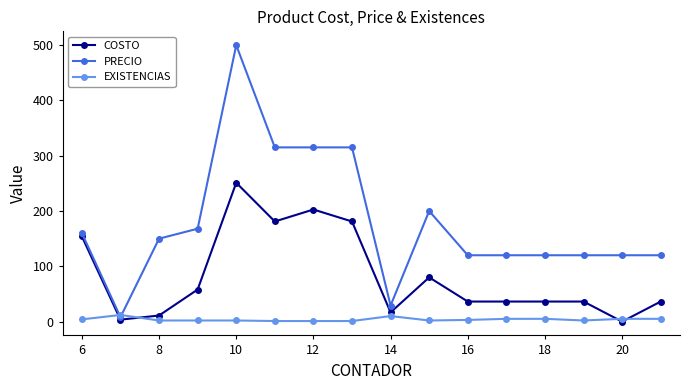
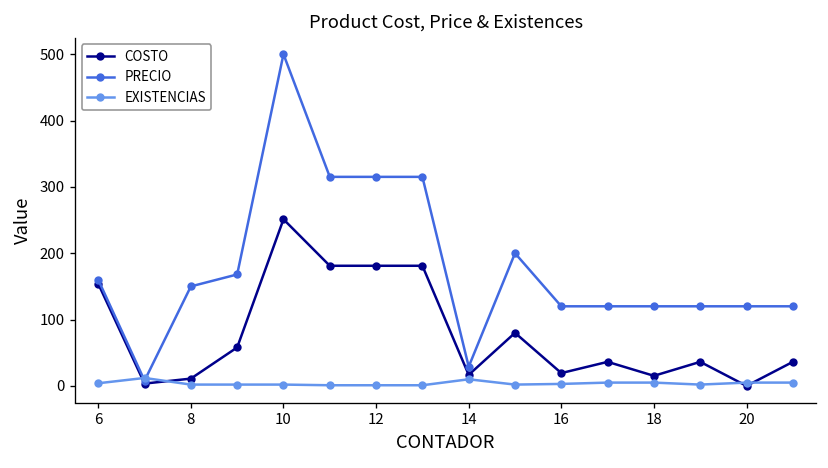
  {
    "COSTO": {
      "6": 150,
      "8": 10,
      "10": 250,
-     "12": 200,
+     "12": 180,
      "14": 20,
-     "16": 40,
-     "18": 40,
+     "16": 20,
+     "18": 20,
      "20": 0
    }
  }
